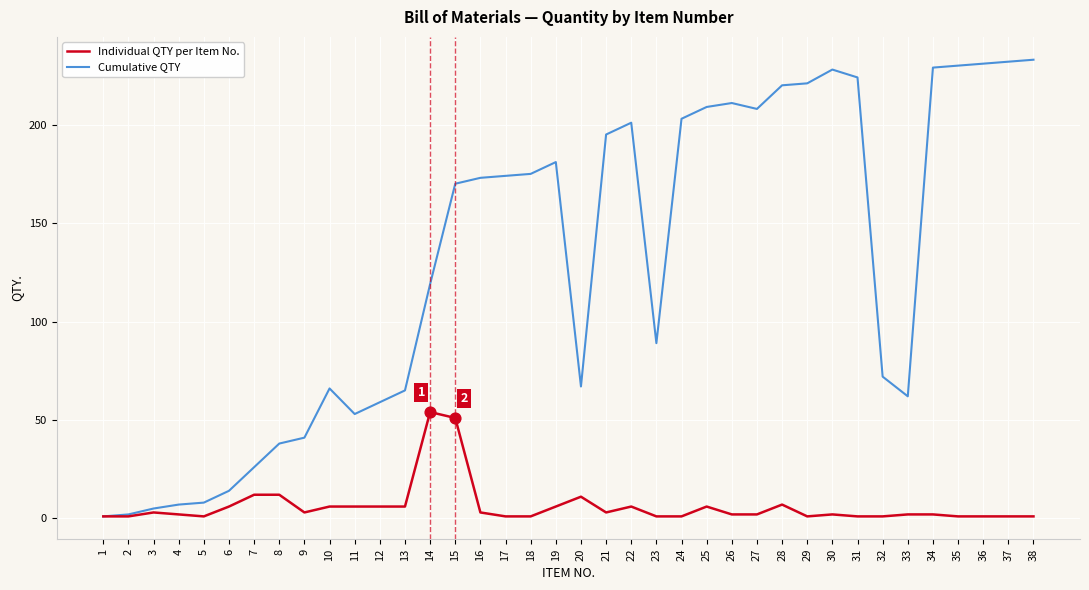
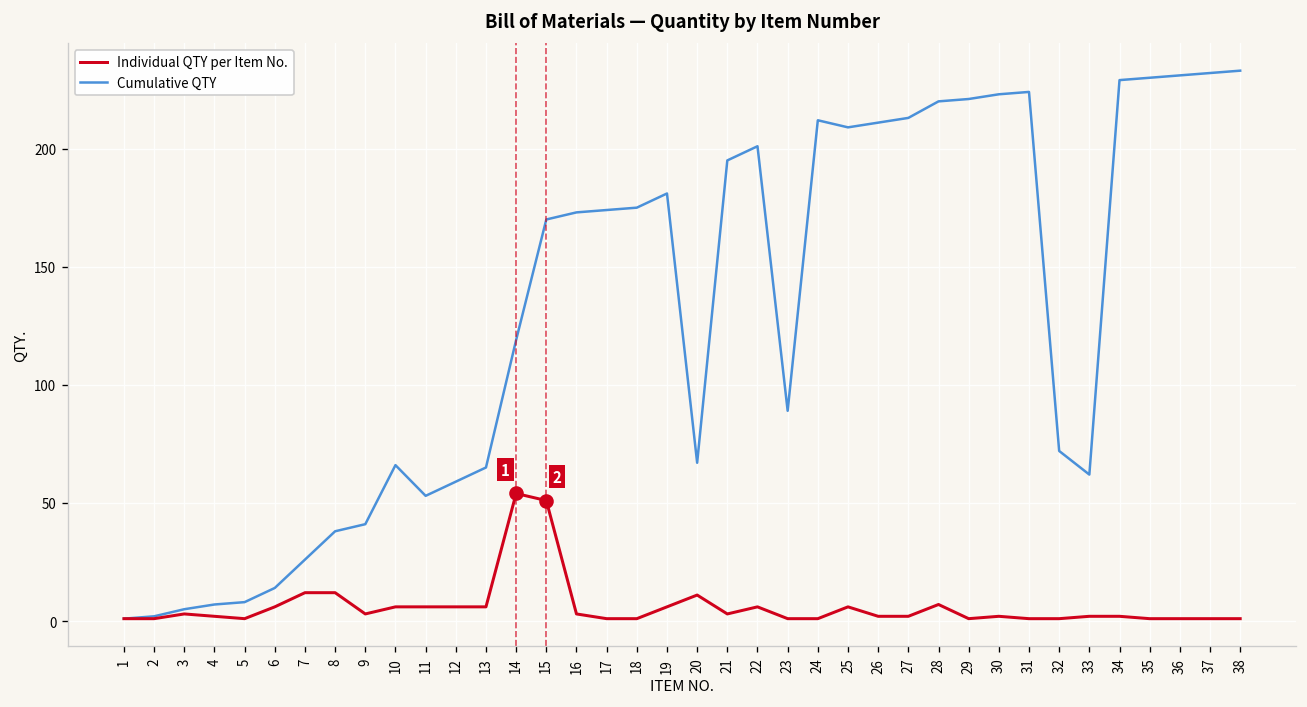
  {
    "Cumulative QTY": {
      "3": 5,
      "4": 7,
      "5": 8,
      "6": 14,
      "7": 26,
      "8": 38,
      "9": 41,
      "10": 66,
      "11": 53,
      "12": 59,
      "14": 119,
      "15": 170,
      "16": 173,
      "17": 174,
      "18": 175,
      "19": 181,
      "20": 67,
      "21": 195,
      "22": 201,
      "23": 89,
-     "24": 203,
+     "24": 212,
      "25": 209,
      "26": 211,
-     "27": 208,
+     "27": 213,
      "28": 220,
      "29": 221,
-     "30": 228,
+     "30": 223,
      "31": 224,
      "32": 72,
      "33": 62,
      "34": 229,
      "35": 230,
      "36": 231,
      "37": 232,
      "38": 233
    }
  }
